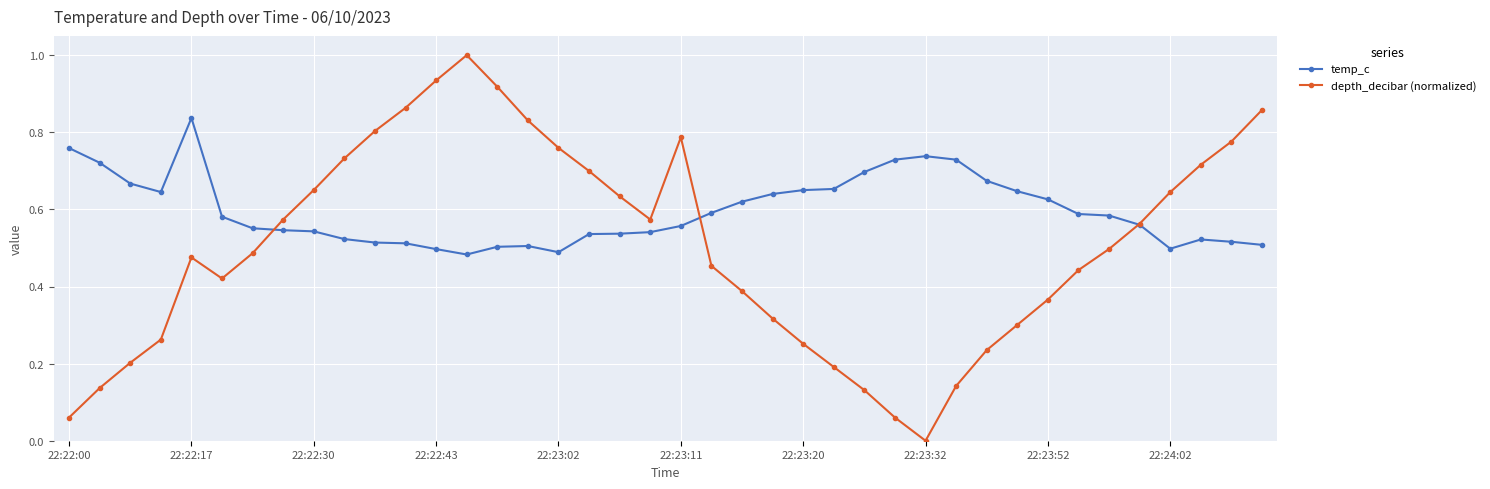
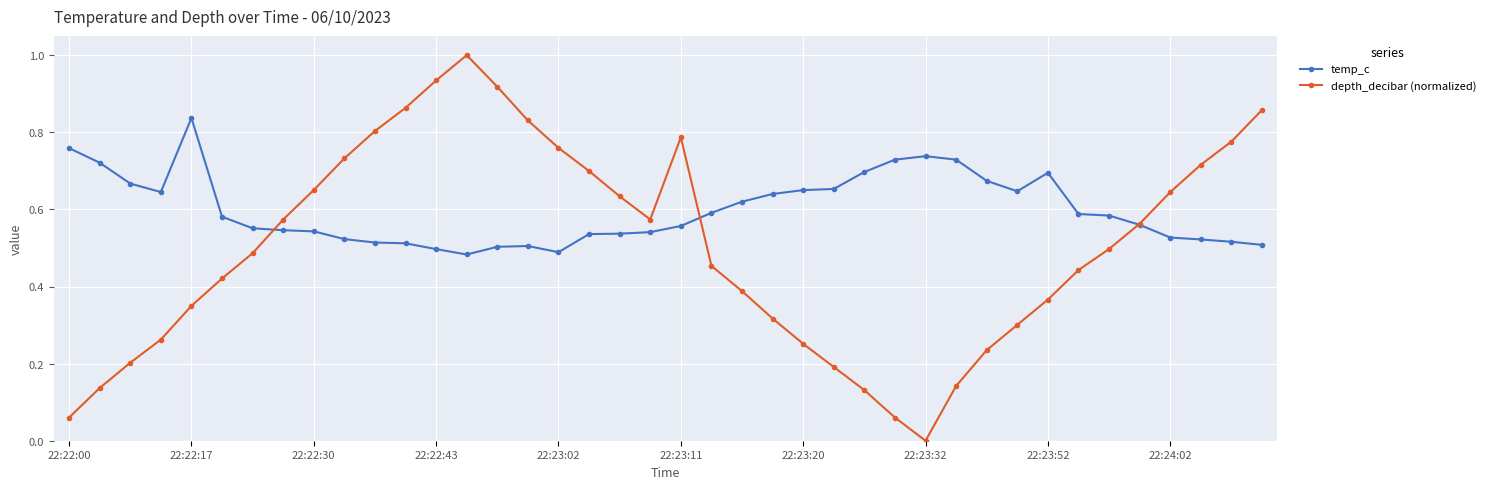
  {
    "temp_c": {
      "22:22:00": 0.76,
      "22:22:17": 0.84,
      "22:22:30": 0.54,
      "22:22:43": 0.50,
      "22:23:02": 0.49,
      "22:23:11": 0.56,
      "22:23:20": 0.65,
      "22:23:32": 0.74,
-     "22:23:52": 0.63,
-     "22:24:02": 0.50
+     "22:23:52": 0.70,
+     "22:24:02": 0.53
    },
    "depth_decibar (normalized)": {
      "22:22:00": 0.06,
-     "22:22:17": 0.48,
+     "22:22:17": 0.35,
      "22:22:30": 0.65,
      "22:22:43": 0.93,
      "22:23:02": 0.76,
      "22:23:11": 0.79,
      "22:23:20": 0.25,
      "22:23:32": 0.00,
      "22:23:52": 0.37,
      "22:24:02": 0.64
    }
  }
